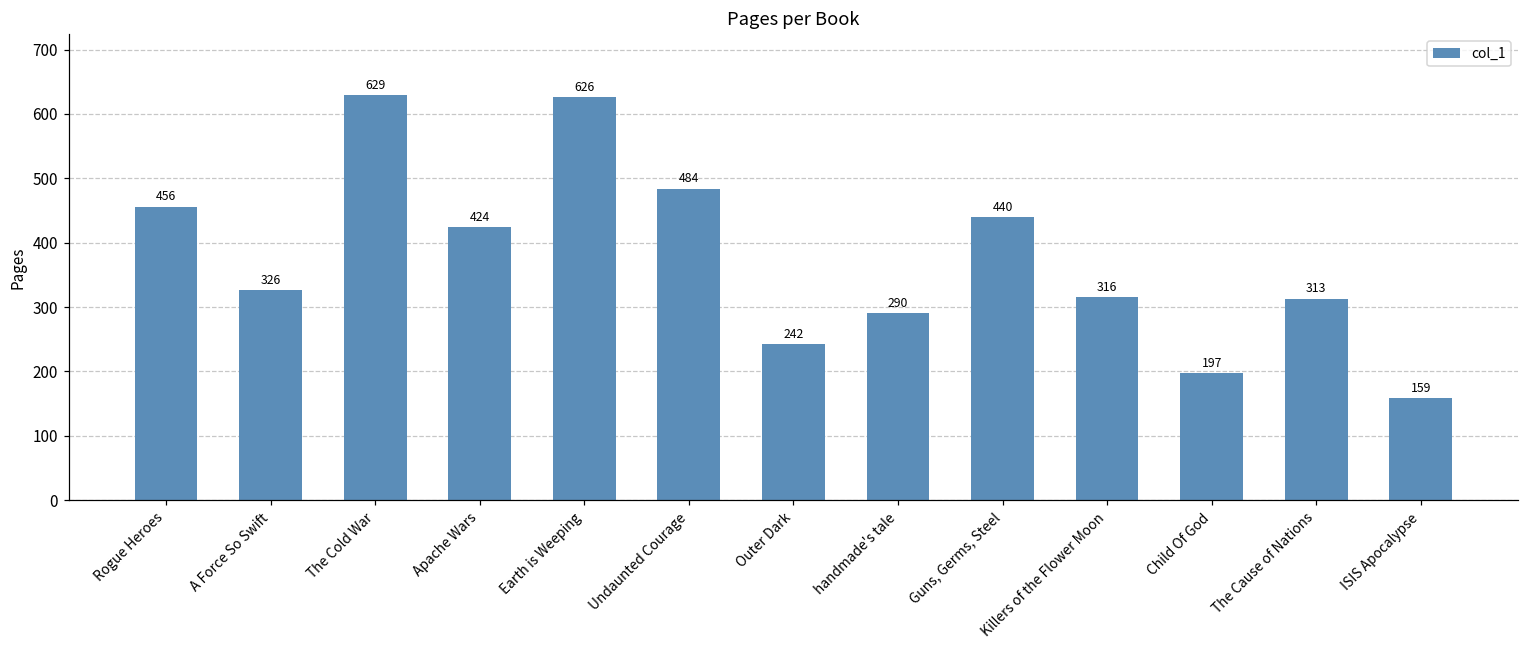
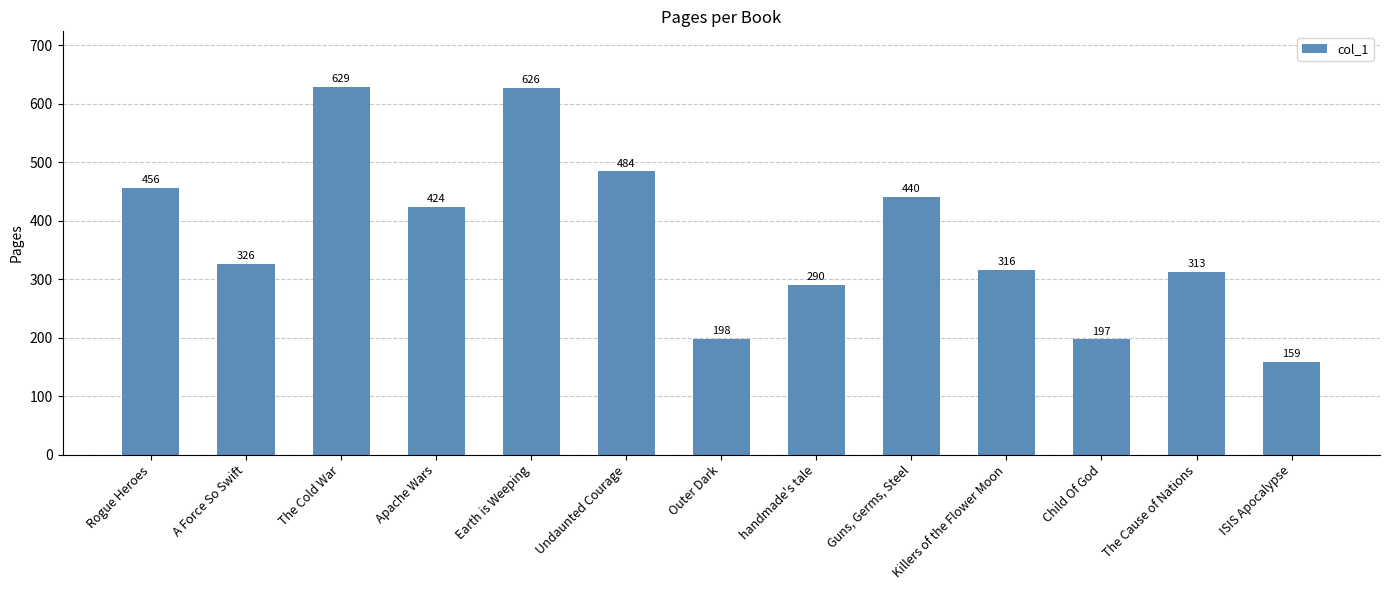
  {
    "Rogue Heroes": 456,
    "A Force So Swift": 326,
    "The Cold War": 629,
    "Apache Wars": 424,
    "Earth is Weeping": 626,
    "Undaunted Courage": 484,
-   "Outer Dark": 242,
+   "Outer Dark": 198,
    "handmade's tale": 290,
    "Guns, Germs, Steel": 440,
    "Killers of the Flower Moon": 316,
    "Child Of God": 197,
    "The Cause of Nations": 313,
    "ISIS Apocalypse": 159
  }
